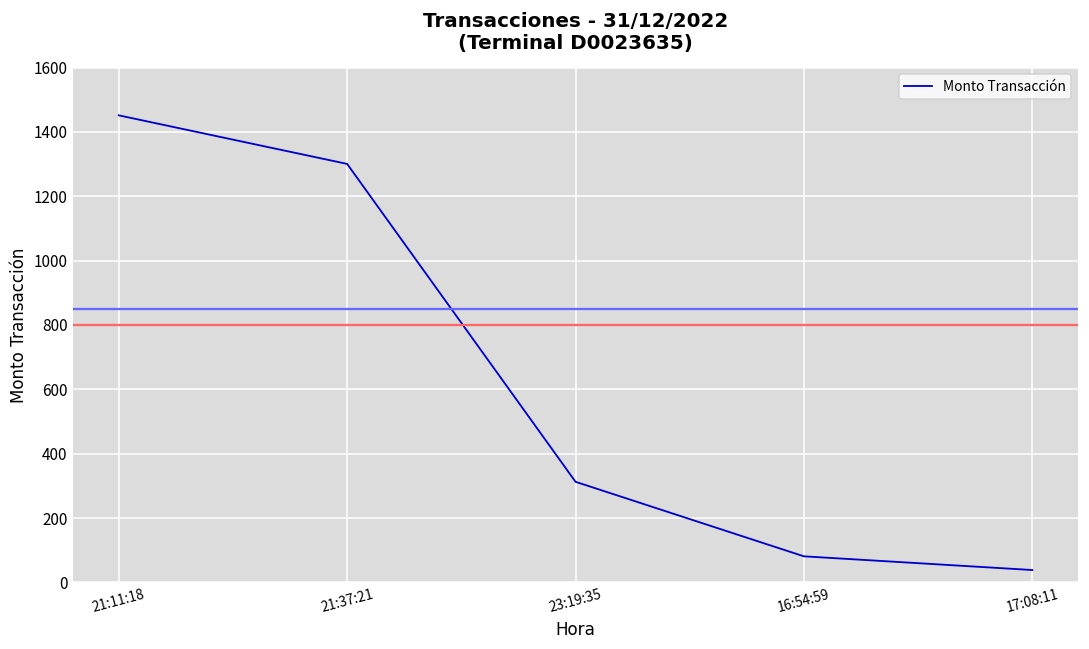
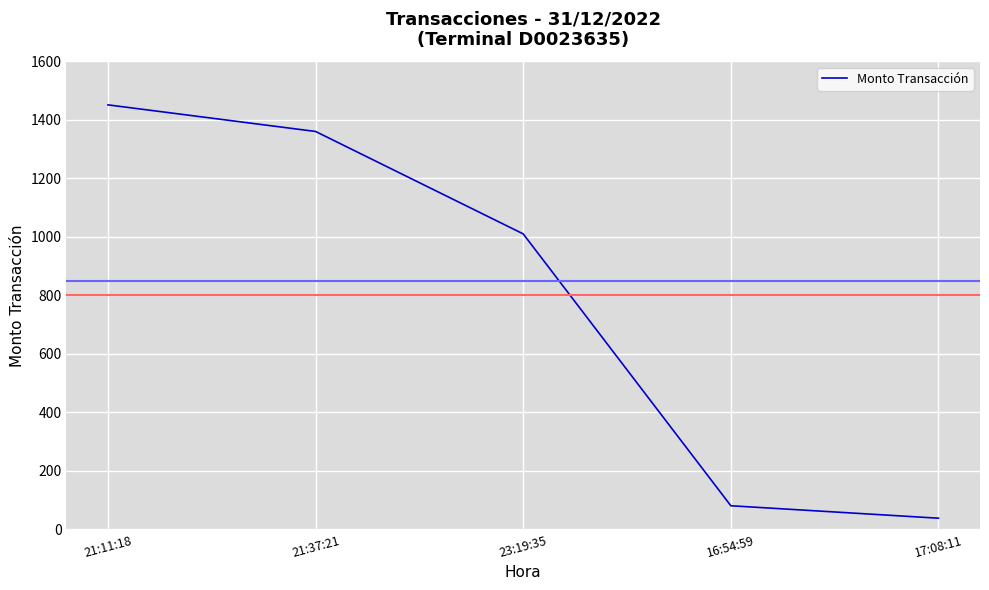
  {
    "21:11:18": 1450,
-   "21:37:21": 1300,
-   "23:19:35": 310,
+   "21:37:21": 1360,
+   "23:19:35": 1010,
    "16:54:59": 80,
    "17:08:11": 40
  }
